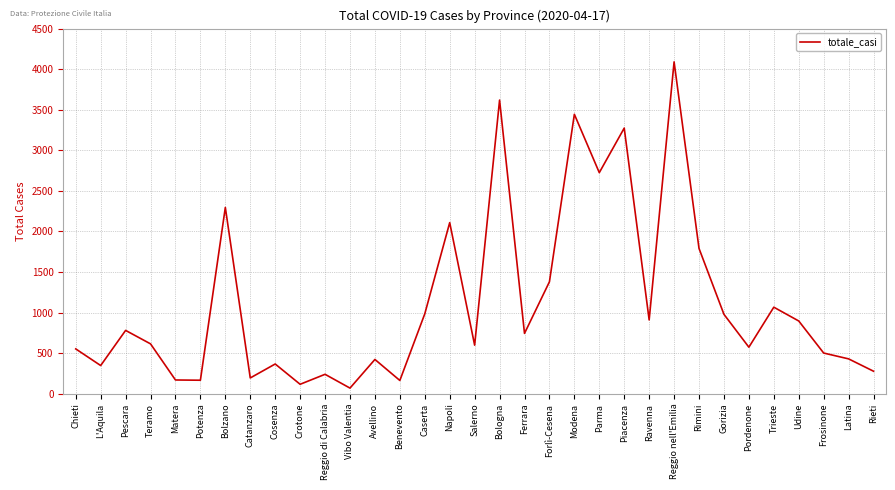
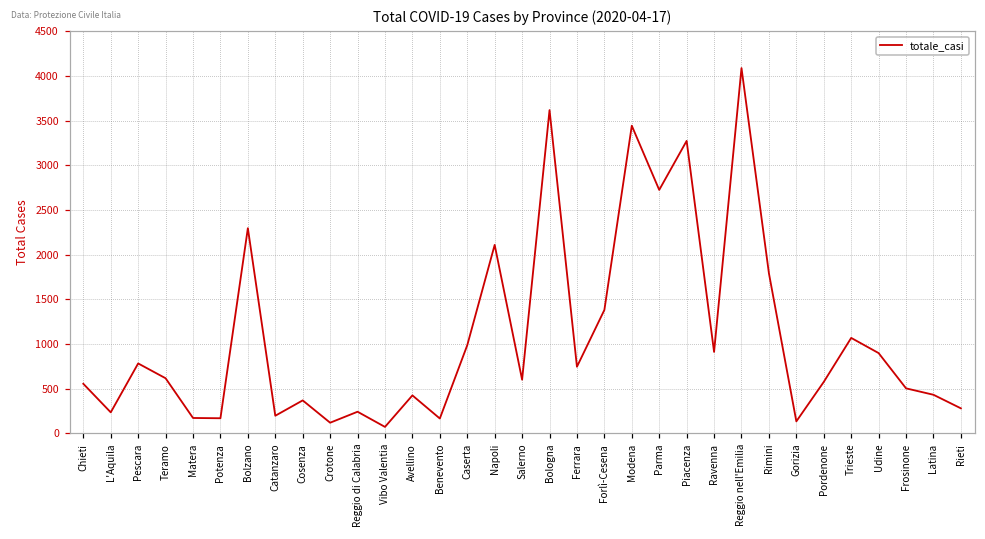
  {
    "Chieti": 600,
-   "L'Aquila": 300,
+   "L'Aquila": 200,
    "Pescara": 800,
    "Teramo": 600,
    "Matera": 200,
    "Potenza": 200,
    "Bolzano": 2300,
    "Catanzaro": 200,
    "Cosenza": 400,
    "Crotone": 100,
    "Reggio di Calabria": 200,
    "Vibo Valentia": 100,
    "Avellino": 400,
    "Benevento": 200,
    "Caserta": 1000,
    "Napoli": 2100,
    "Salerno": 600,
    "Bologna": 3600,
    "Ferrara": 700,
    "Forlì-Cesena": 1400,
    "Modena": 3400,
    "Parma": 2700,
    "Piacenza": 3300,
    "Ravenna": 900,
    "Reggio nell'Emilia": 4100,
    "Rimini": 1800,
-   "Gorizia": 1000,
+   "Gorizia": 100,
    "Pordenone": 600,
    "Trieste": 1100,
    "Udine": 900,
    "Frosinone": 500,
    "Latina": 400,
    "Rieti": 300
  }
